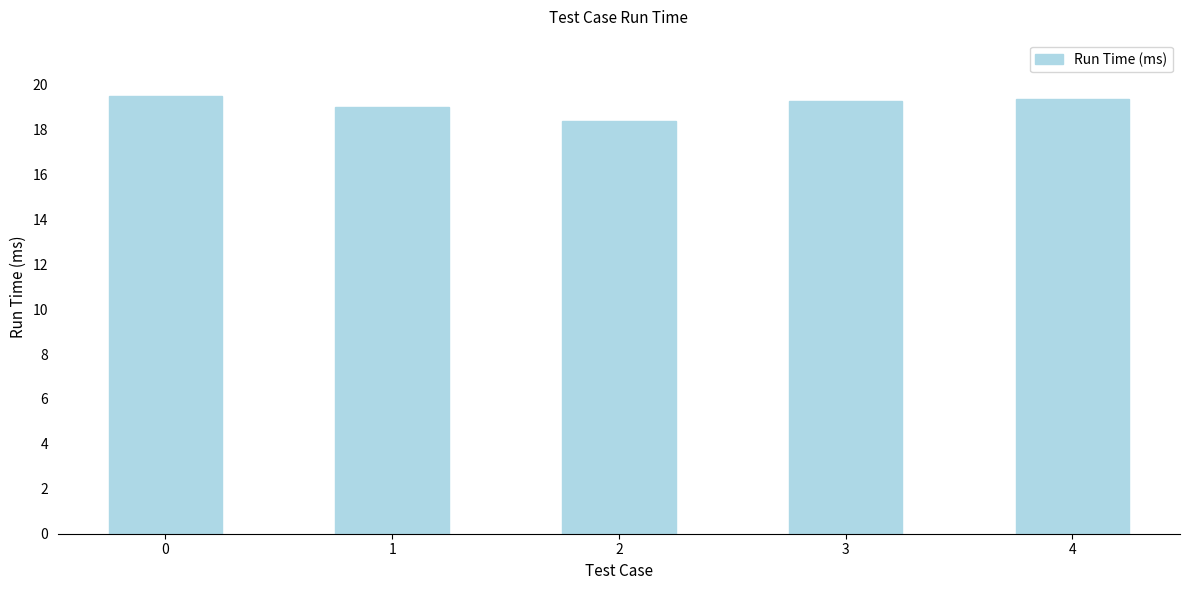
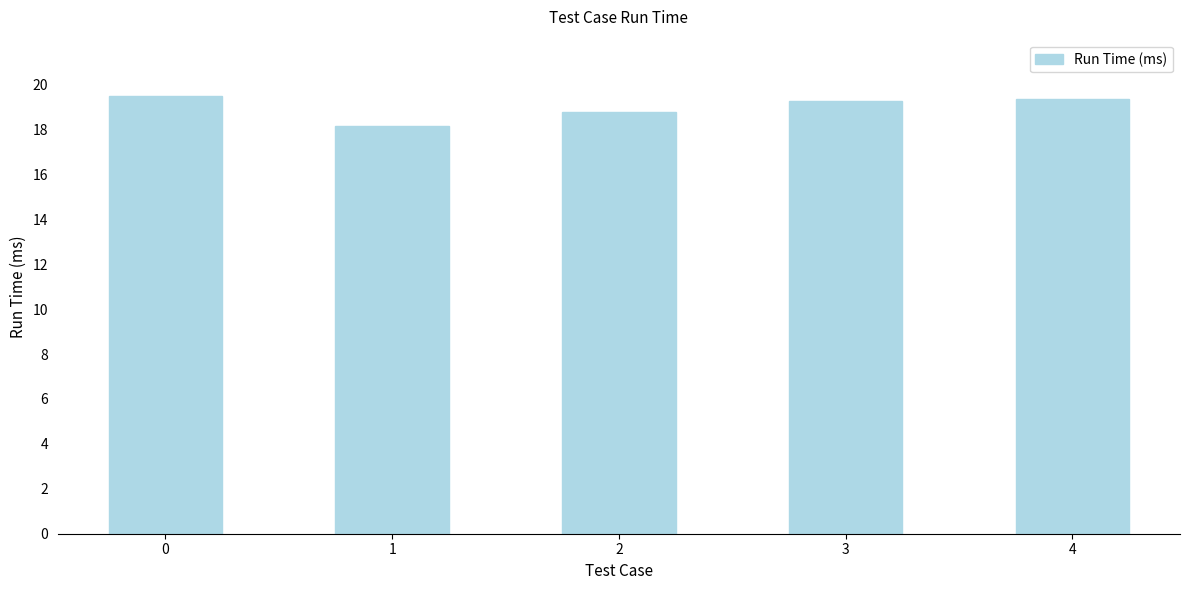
  {
    "0": 19.5,
-   "1": 19.0,
-   "2": 18.4,
+   "1": 18.1,
+   "2": 18.8,
    "3": 19.3,
    "4": 19.4
  }
